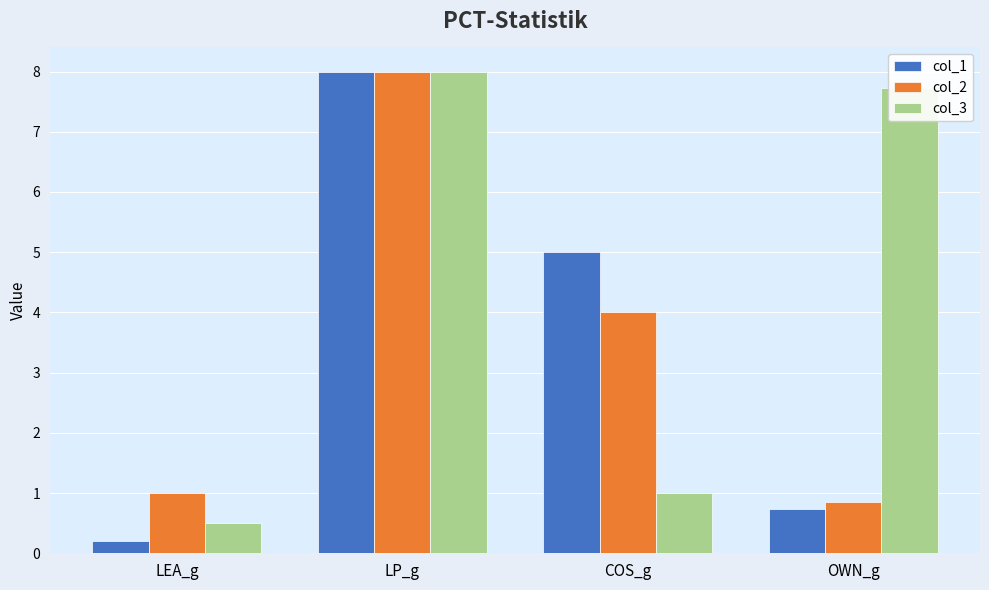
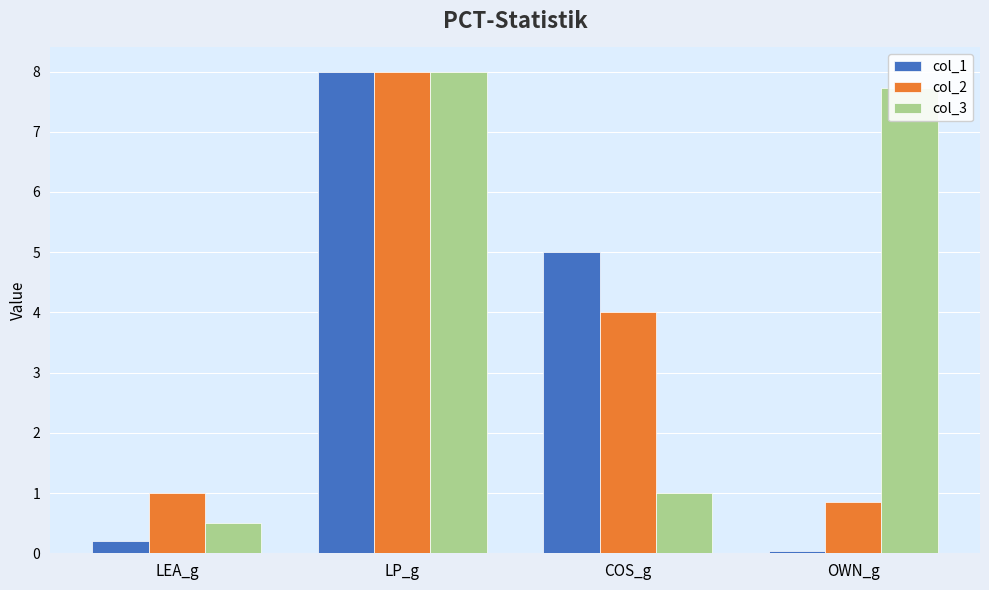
  {
    "col_1": {
      "LEA_g": 0.2,
      "LP_g": 8.0,
      "COS_g": 5.0,
-     "OWN_g": 0.7
+     "OWN_g": 0.0
    },
    "col_2": {
      "LEA_g": 1.0,
      "LP_g": 8.0,
      "COS_g": 4.0,
      "OWN_g": 0.9
    },
    "col_3": {
      "LEA_g": 0.5,
      "LP_g": 8.0,
      "COS_g": 1.0
    }
  }
